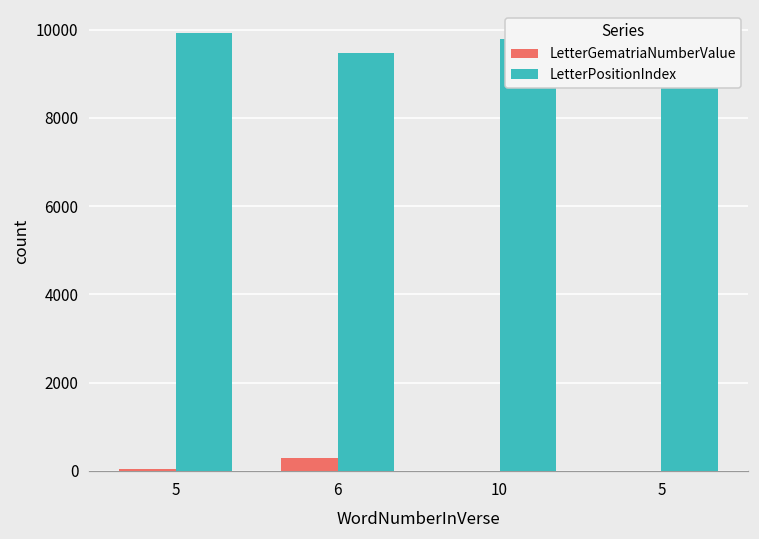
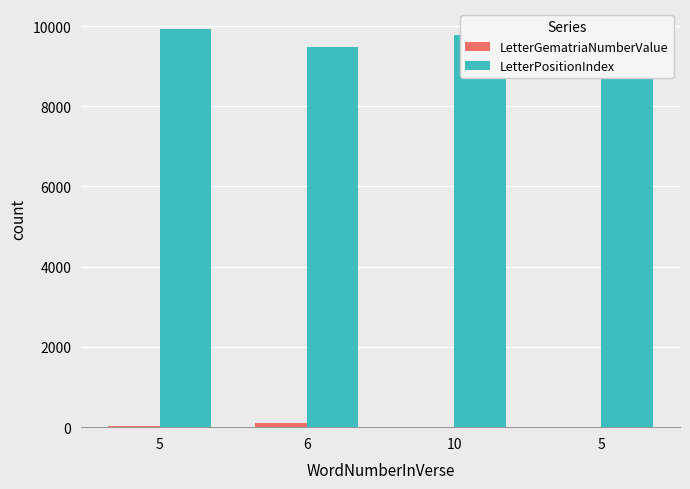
  {
    "LetterGematriaNumberValue": {
-     "6": 300
+     "6": 100
    },
    "LetterPositionIndex": {
      "6": 9500
    }
  }
